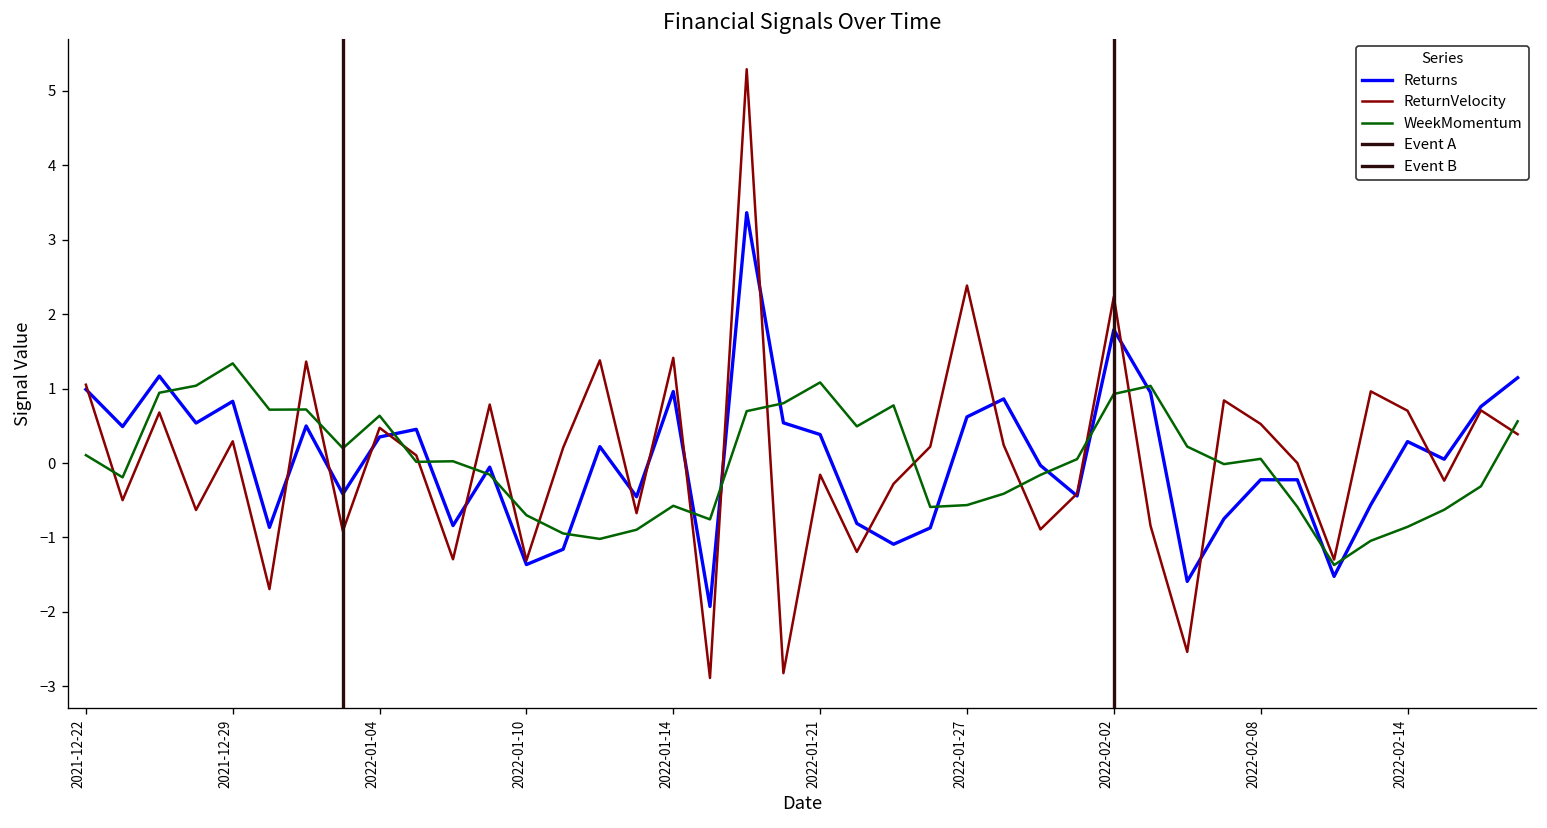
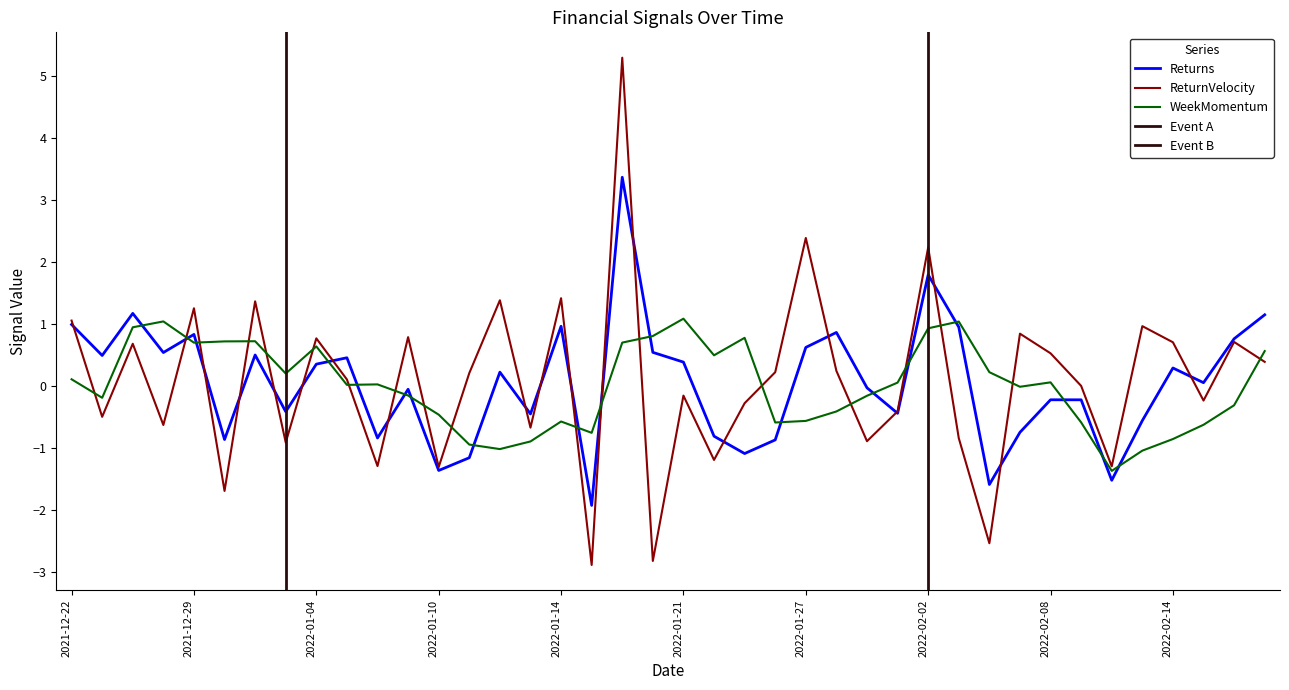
  {
    "Returns": {
      "2021-12-22": 1.0,
      "2021-12-29": 0.8,
      "2022-01-04": 0.3,
      "2022-01-10": -1.4,
      "2022-01-14": 1.0,
      "2022-01-21": 0.4,
      "2022-01-27": 0.6,
      "2022-02-02": 1.8,
      "2022-02-08": -0.2,
      "2022-02-14": 0.3
    },
    "ReturnVelocity": {
      "2021-12-22": 1.1,
-     "2021-12-29": 0.3,
-     "2022-01-04": 0.5,
+     "2021-12-29": 1.3,
+     "2022-01-04": 0.8,
      "2022-01-10": -1.3,
      "2022-01-14": 1.4,
      "2022-01-21": -0.2,
      "2022-01-27": 2.4,
      "2022-02-02": 2.2,
      "2022-02-08": 0.5,
      "2022-02-14": 0.7
    },
    "WeekMomentum": {
      "2021-12-22": 0.1,
-     "2021-12-29": 1.3,
+     "2021-12-29": 0.7,
      "2022-01-04": 0.6,
-     "2022-01-10": -0.7,
+     "2022-01-10": -0.5,
      "2022-01-14": -0.6,
      "2022-01-21": 1.1,
      "2022-01-27": -0.6,
      "2022-02-02": 0.9,
      "2022-02-08": 0.1,
      "2022-02-14": -0.9
    }
  }
